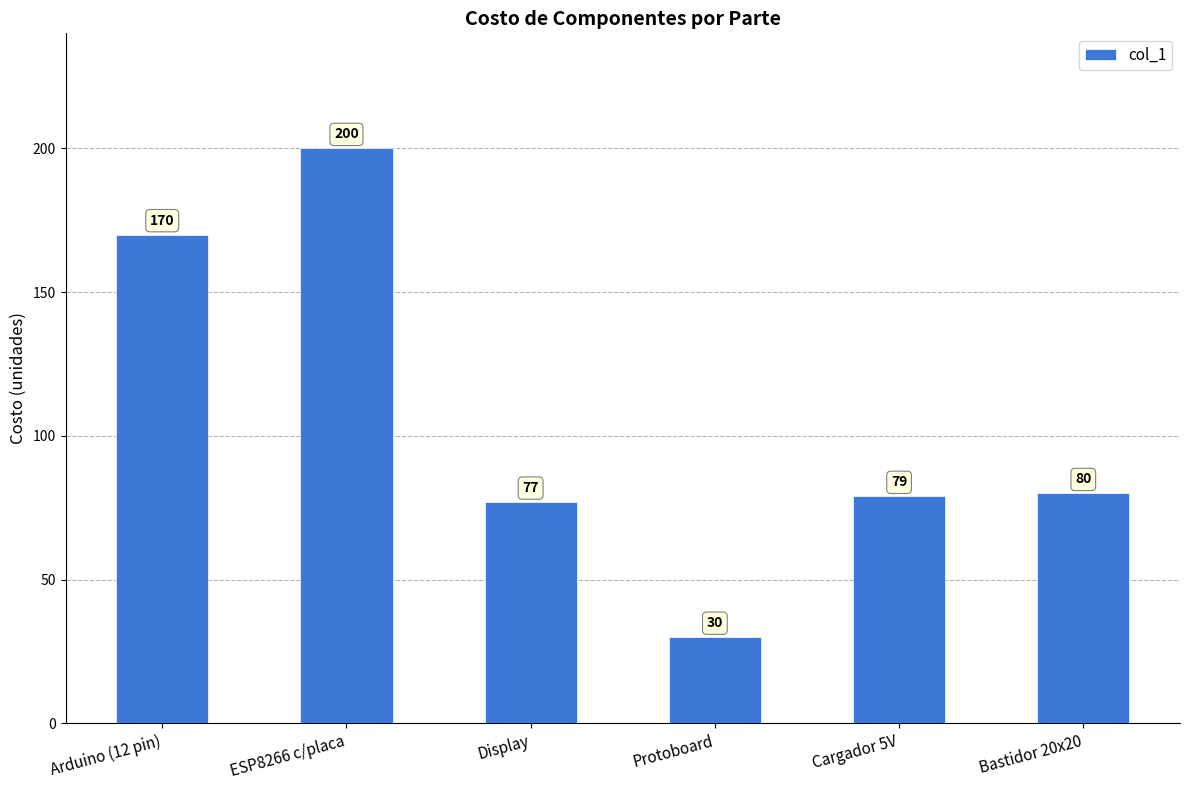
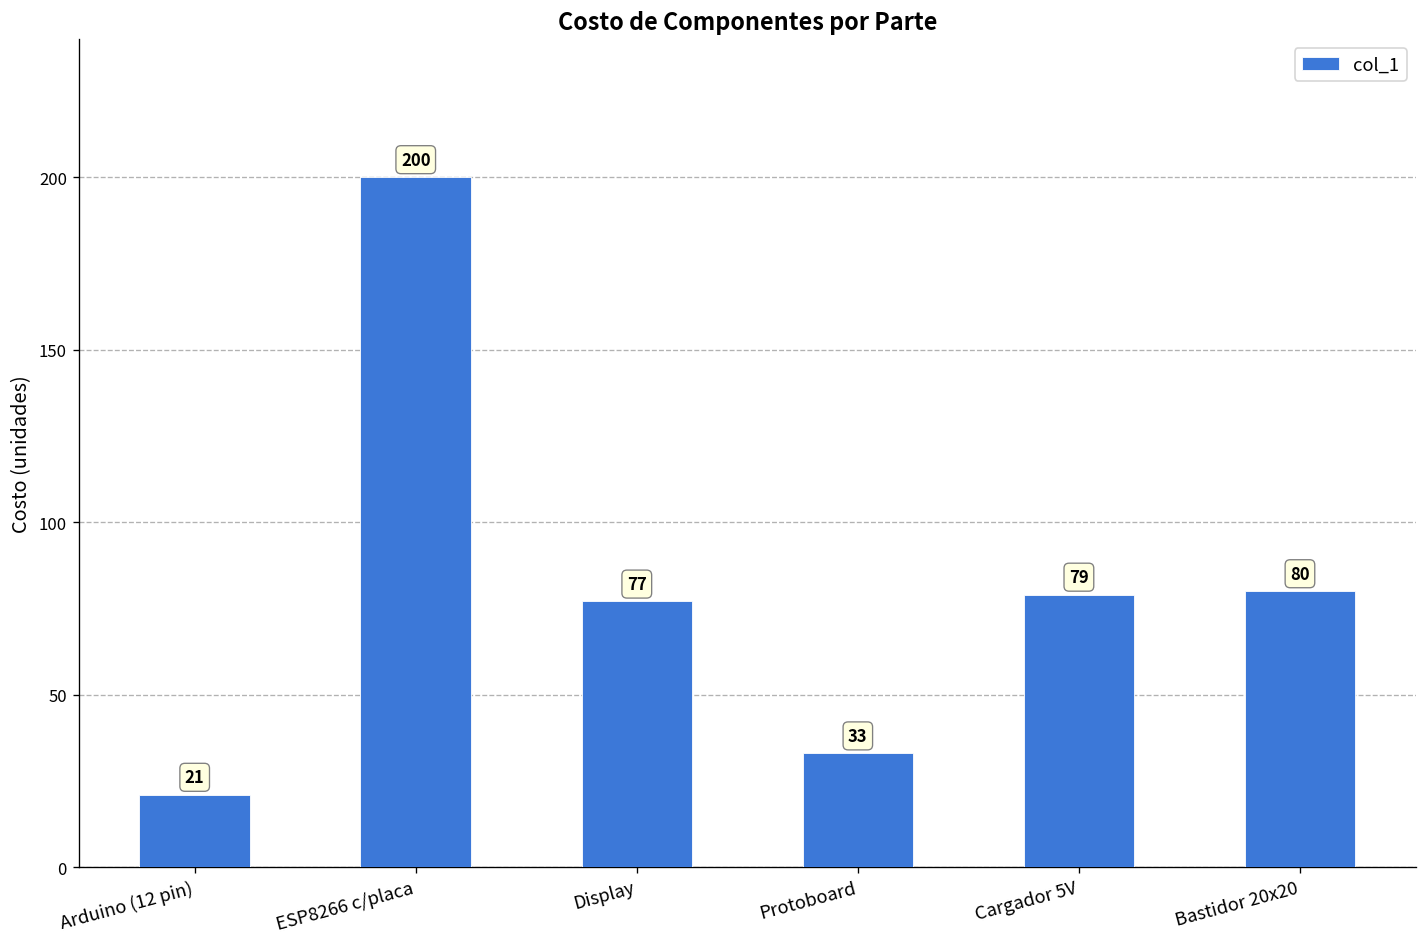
  {
-   "Arduino (12 pin)": 170,
-   "Protoboard": 30
+   "Arduino (12 pin)": 21,
+   "Protoboard": 33
  }
